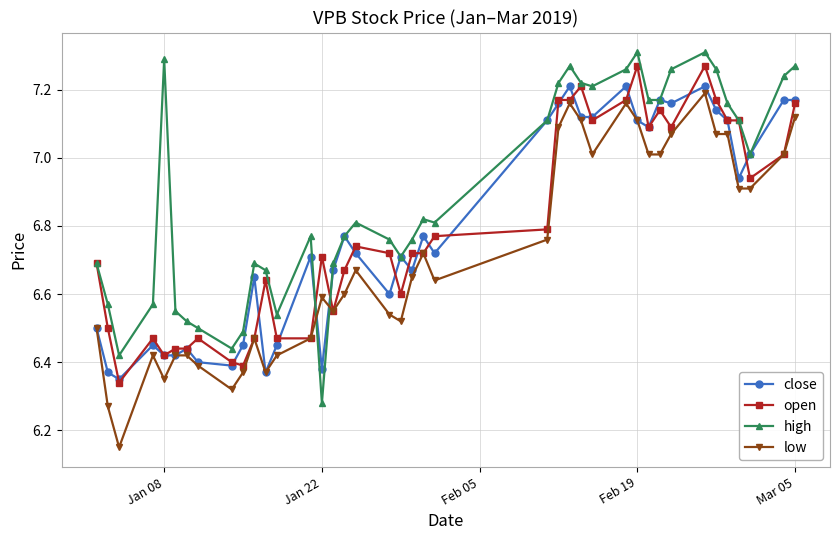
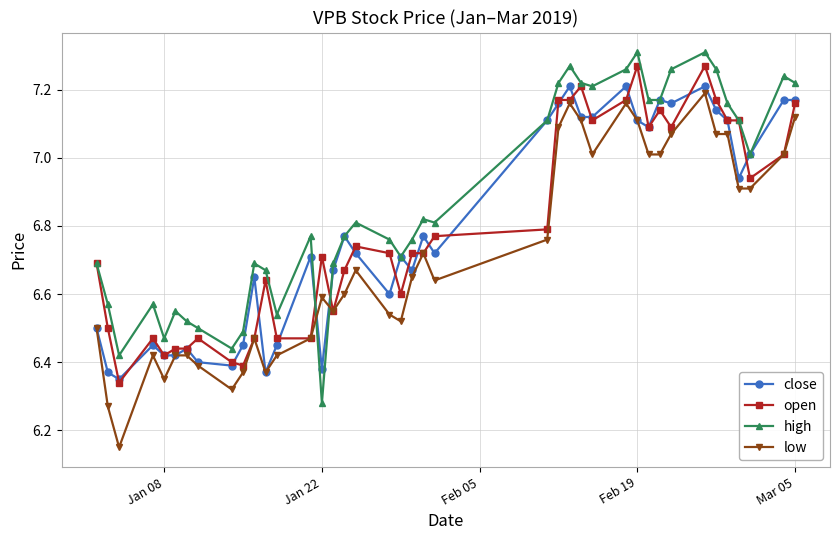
  {
    "close": {
      "Jan 22": 6.38,
      "Mar 05": 7.17
    },
    "high": {
-     "Jan 08": 7.29,
+     "Jan 08": 6.47,
      "Jan 22": 6.28,
      "Feb 19": 7.31,
-     "Mar 05": 7.27
+     "Mar 05": 7.22
    }
  }
